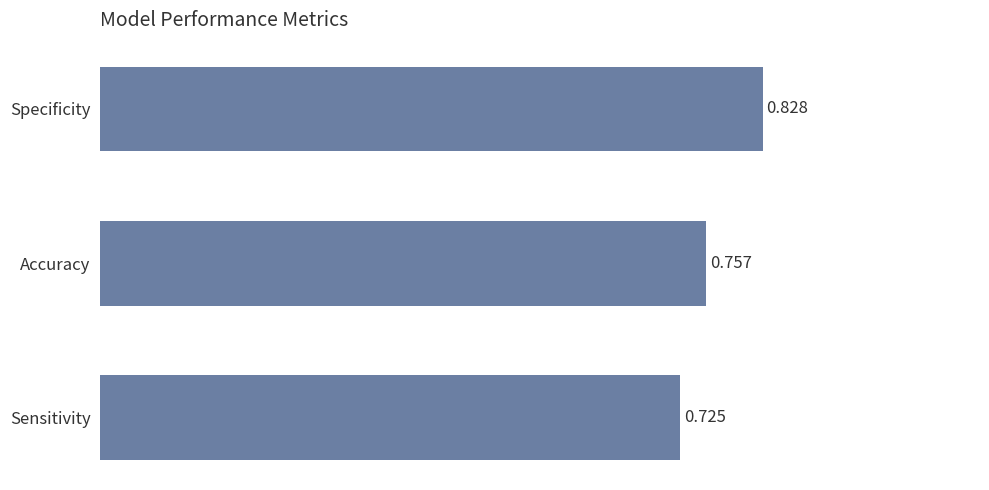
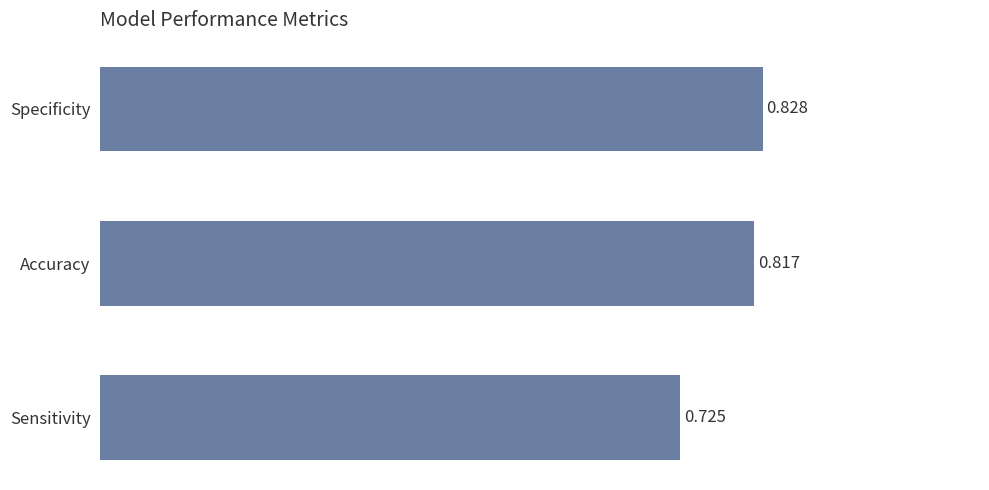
  {
    "Specificity": 0.828,
-   "Accuracy": 0.757,
+   "Accuracy": 0.817,
    "Sensitivity": 0.725
  }
